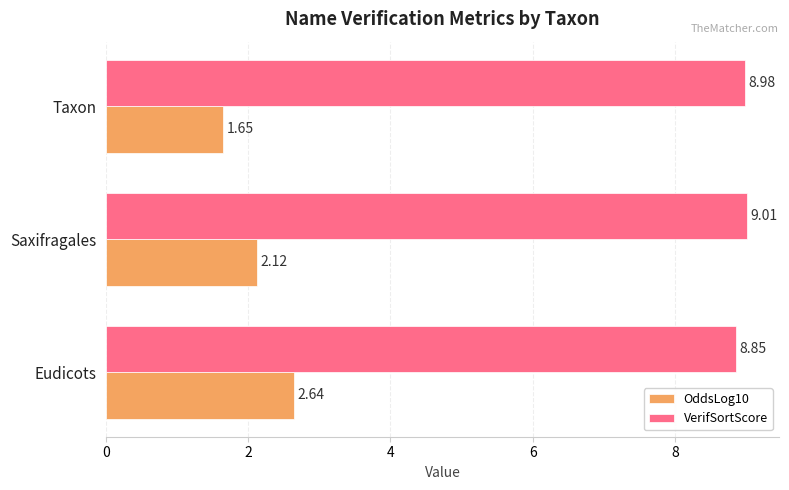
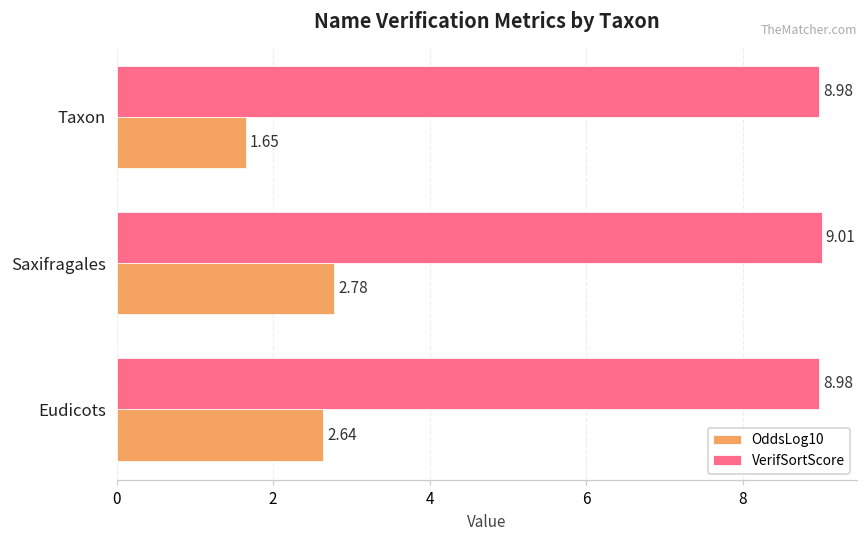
  {
    "OddsLog10": {
      "Taxon": 1.65,
-     "Saxifragales": 2.12,
+     "Saxifragales": 2.78,
      "Eudicots": 2.64
    },
    "VerifSortScore": {
      "Taxon": 8.98,
      "Saxifragales": 9.01,
-     "Eudicots": 8.85
+     "Eudicots": 8.98
    }
  }
